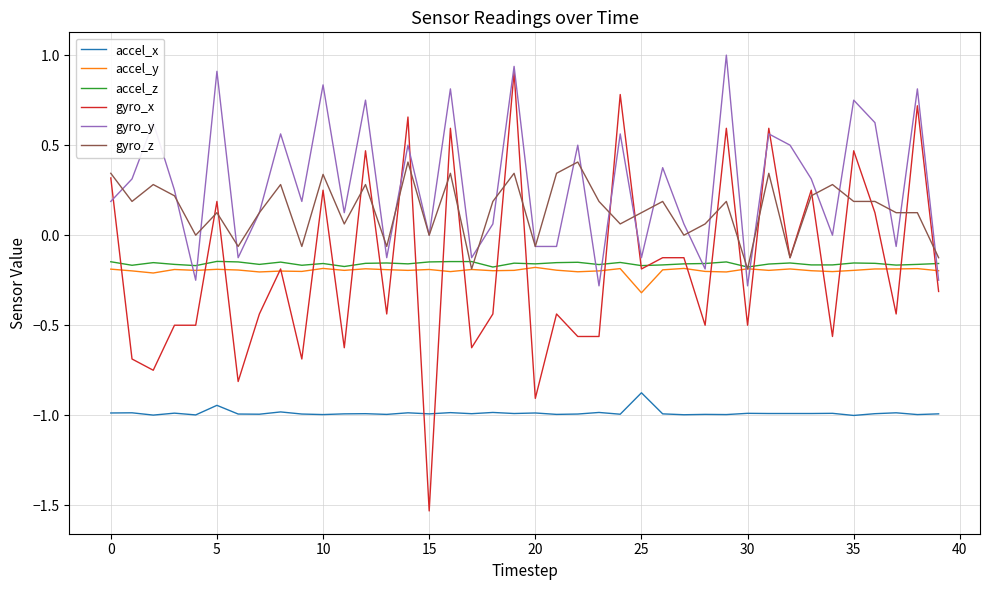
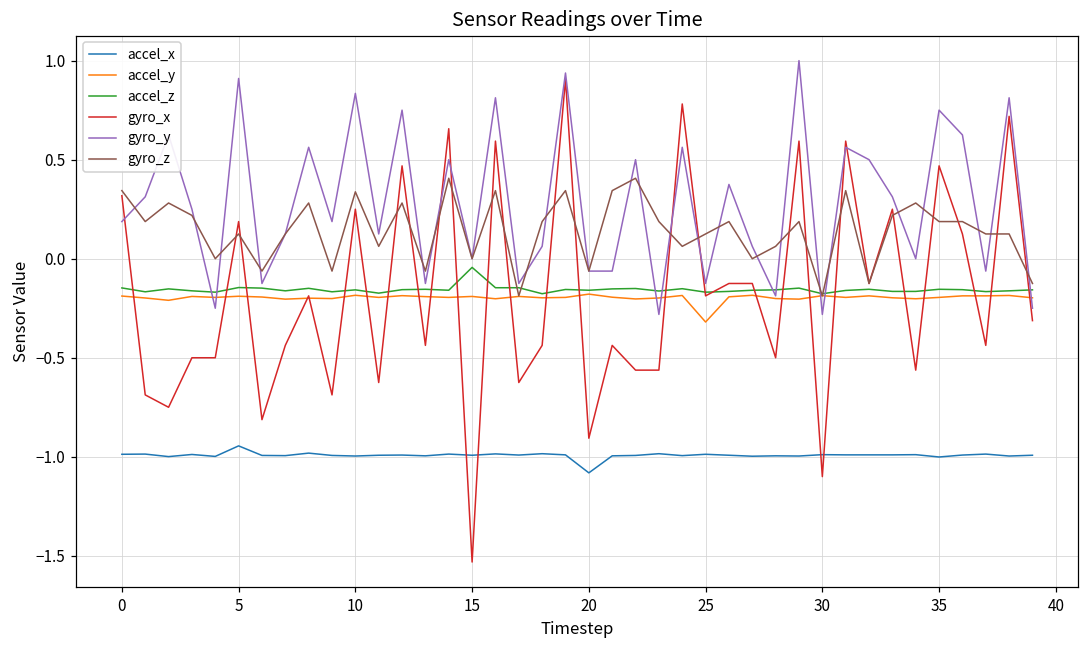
  {
    "accel_x": {
      "0": -0.99,
      "5": -0.94,
      "10": -1.00,
      "15": -0.99,
-     "20": -0.99,
-     "25": -0.88,
+     "20": -1.08,
+     "25": -0.99,
      "30": -0.99,
      "35": -1.00
    },
    "accel_y": {
      "0": -0.19,
      "5": -0.19,
      "10": -0.18,
      "15": -0.19,
      "20": -0.18,
      "25": -0.32,
      "35": -0.20
    },
    "accel_z": {
      "0": -0.15,
      "5": -0.15,
      "10": -0.16,
-     "15": -0.15,
+     "15": -0.04,
      "20": -0.16,
      "25": -0.17,
      "35": -0.15
    },
    "gyro_x": {
      "0": 0.32,
      "5": 0.2,
      "10": 0.25,
      "15": -1.53,
      "20": -0.9,
      "25": -0.2,
-     "30": -0.5,
+     "30": -1.1,
      "35": 0.47
    },
    "gyro_y": {
      "0": 0.19,
      "5": 0.91,
      "10": 0.83,
      "25": -0.13,
      "30": -0.28,
      "35": 0.75
    },
    "gyro_z": {
      "0": 0.34,
      "5": 0.13,
      "10": 0.34,
      "25": 0.13,
      "35": 0.19
    }
  }
